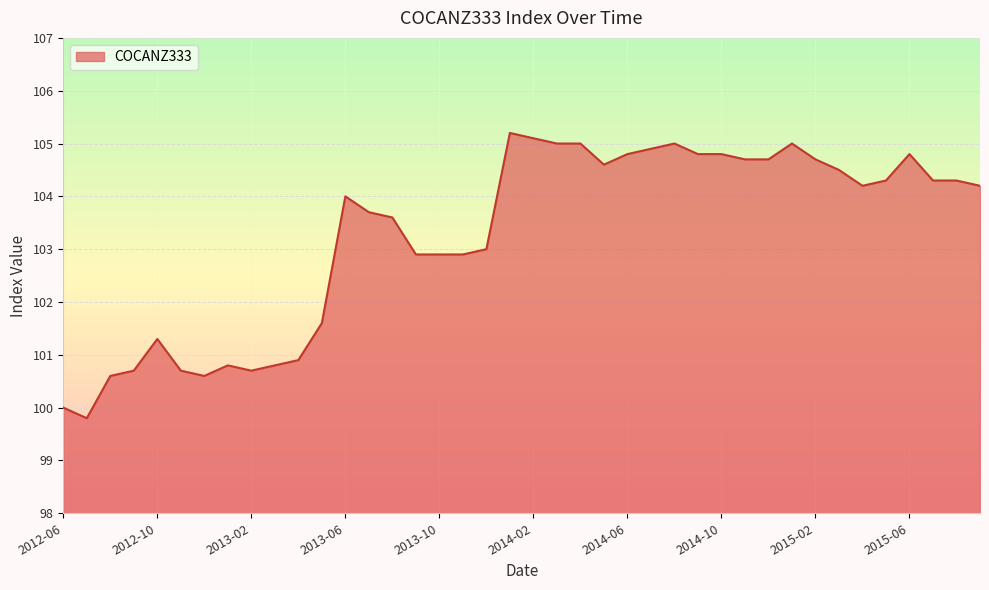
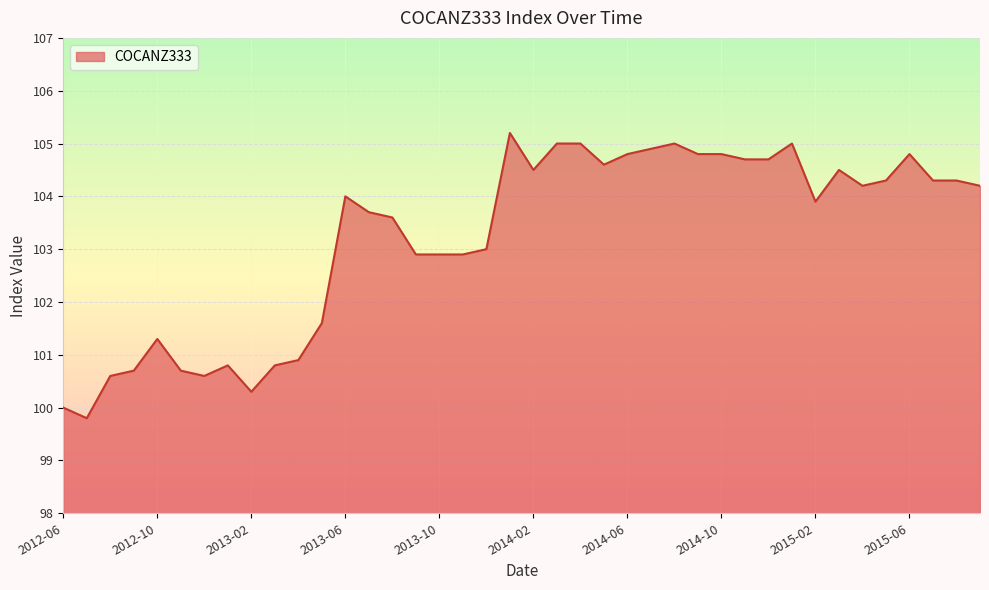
  {
    "2012-06": 100.0,
    "2012-10": 101.3,
-   "2013-02": 100.7,
+   "2013-02": 100.3,
    "2013-06": 104.0,
    "2013-10": 102.9,
-   "2014-02": 105.1,
+   "2014-02": 104.5,
    "2014-06": 104.8,
    "2014-10": 104.8,
-   "2015-02": 104.7,
+   "2015-02": 103.9,
    "2015-06": 104.8
  }
